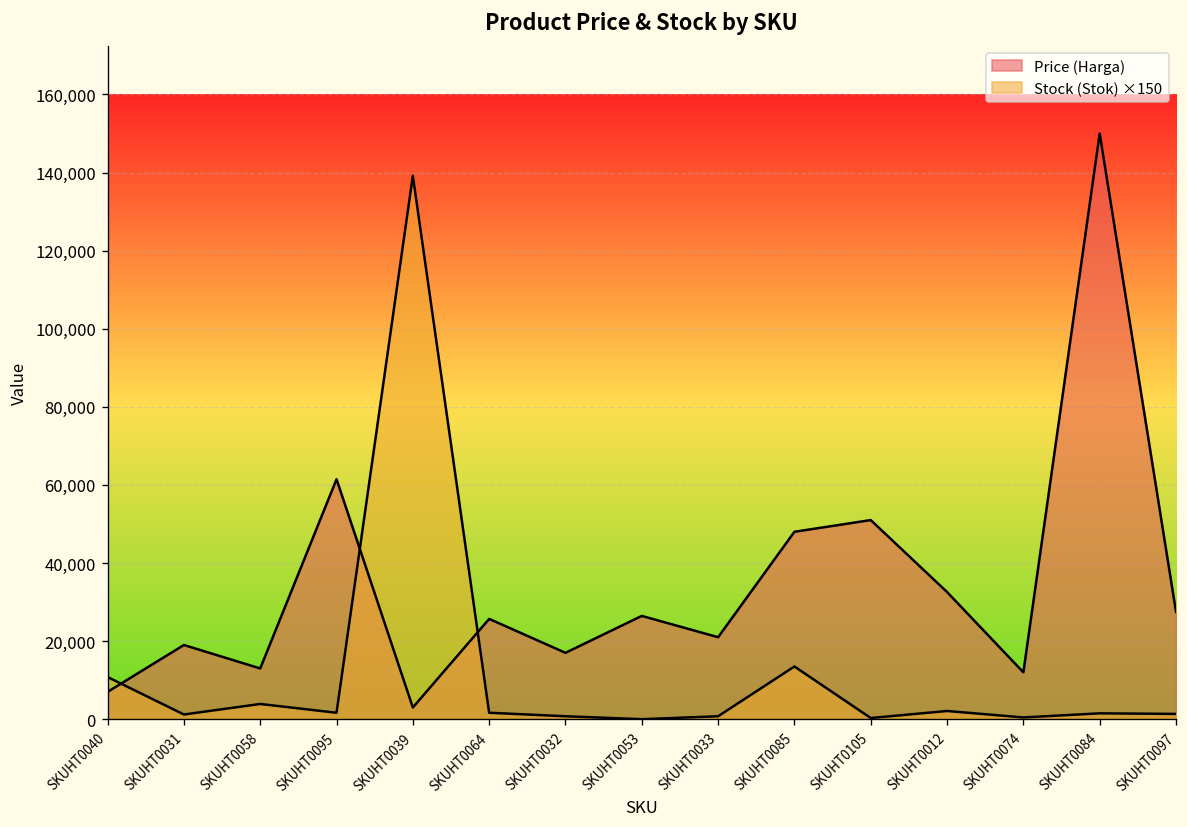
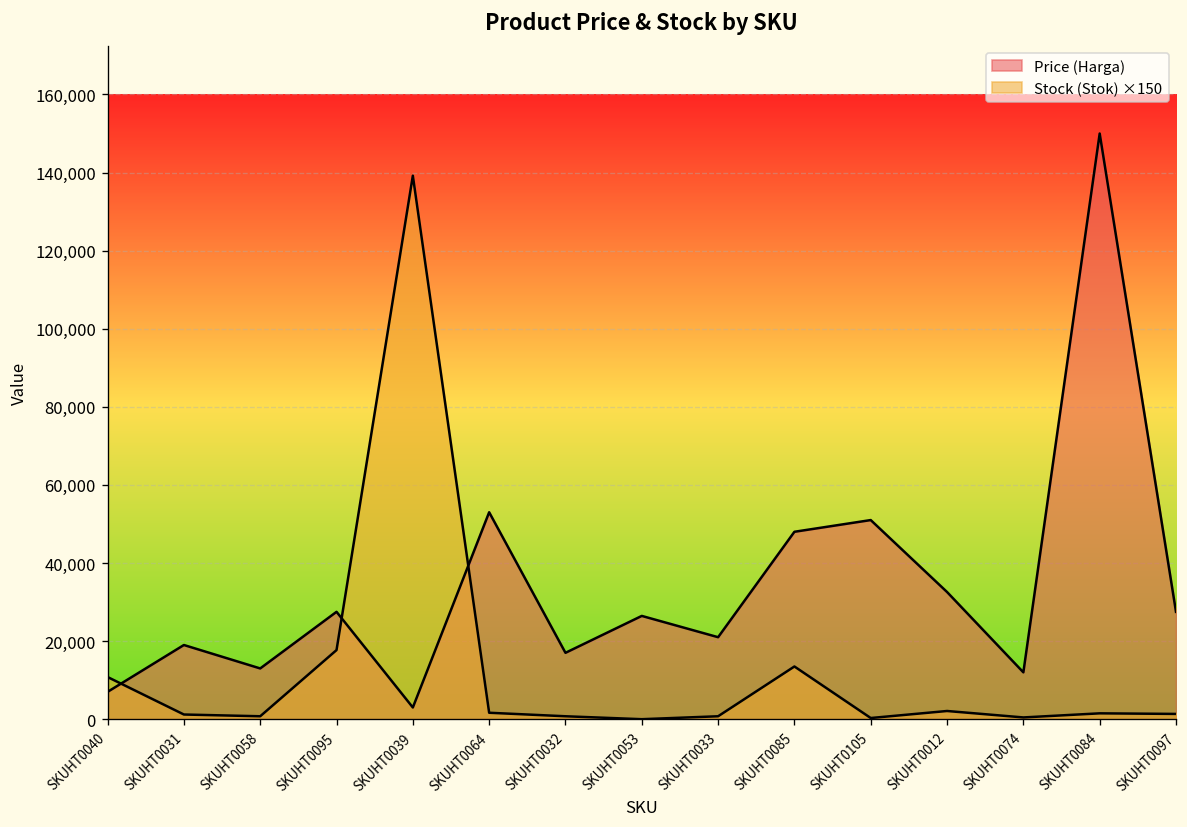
  {
    "Price (Harga)": {
      "SKUHT0040": "7,000",
      "SKUHT0031": "19,000",
      "SKUHT0058": "13,000",
-     "SKUHT0095": "61,000",
+     "SKUHT0095": "28,000",
      "SKUHT0039": "3,000",
-     "SKUHT0064": "26,000",
+     "SKUHT0064": "53,000",
      "SKUHT0032": "17,000",
      "SKUHT0053": "26,000",
      "SKUHT0033": "21,000",
      "SKUHT0085": "48,000",
      "SKUHT0105": "51,000",
      "SKUHT0012": "33,000",
      "SKUHT0074": "12,000",
      "SKUHT0084": "150,000",
      "SKUHT0097": "28,000"
    },
    "Stock (Stok) ×150": {
      "SKUHT0040": "11,000",
      "SKUHT0031": "1,000",
-     "SKUHT0058": "4,000",
-     "SKUHT0095": "2,000",
+     "SKUHT0058": "1,000",
+     "SKUHT0095": "18,000",
      "SKUHT0039": "139,000",
      "SKUHT0064": "2,000",
      "SKUHT0032": "1,000",
      "SKUHT0053": "0",
      "SKUHT0033": "1,000",
      "SKUHT0085": "14,000",
      "SKUHT0105": "0",
      "SKUHT0012": "2,000",
      "SKUHT0074": "0",
      "SKUHT0084": "2,000",
      "SKUHT0097": "1,000"
    }
  }
